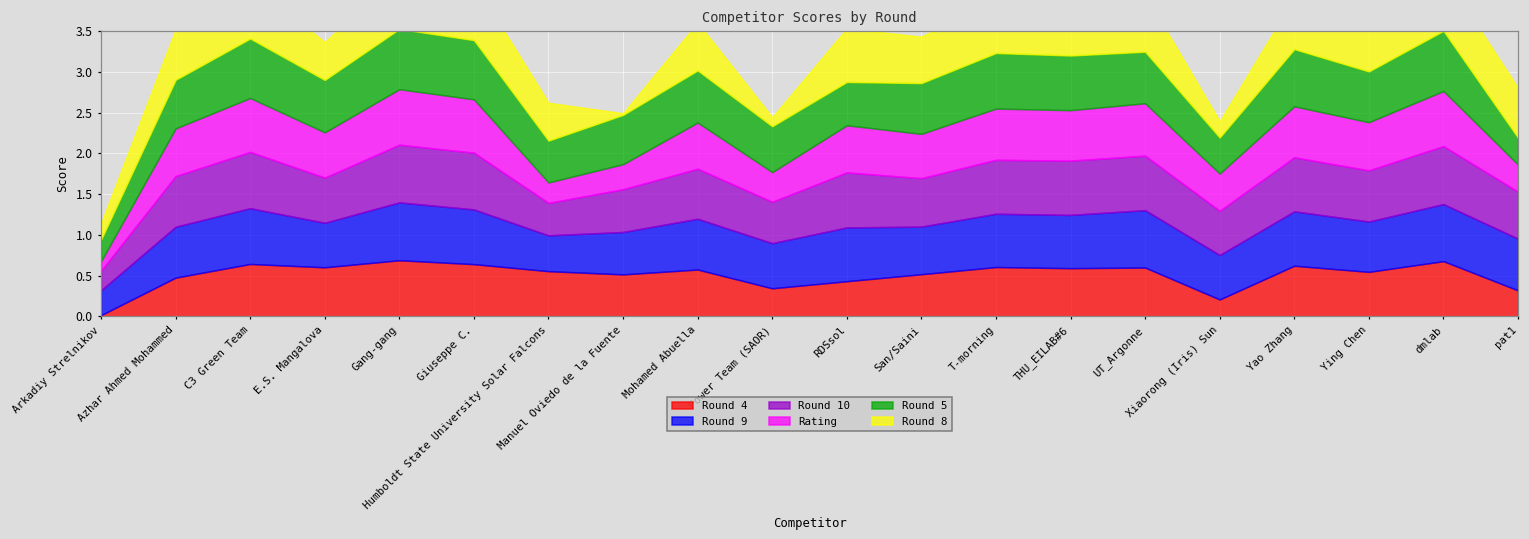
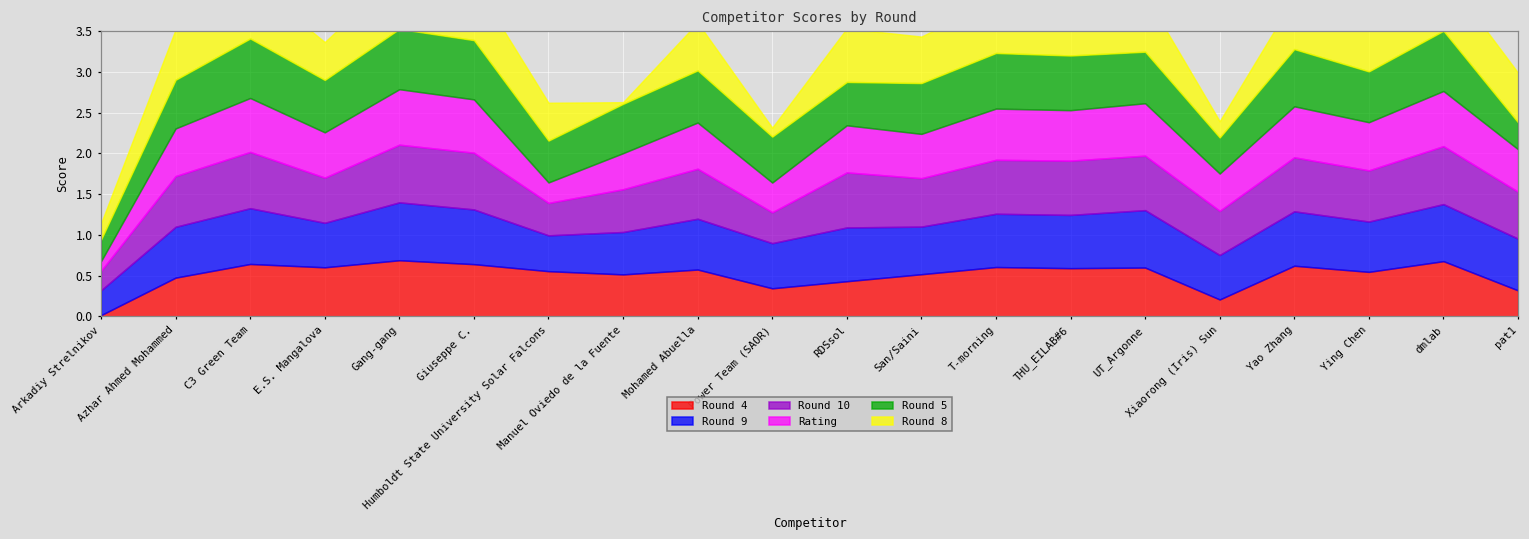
  {
    "Round 4": {
      "Azhar Ahmed Mohammed": 0.5,
      "C3 Green Team": 0.6,
      "E.S. Mangalova": 0.6,
      "Gang-gang": 0.7,
      "Giuseppe C.": 0.6,
      "Humboldt State University Solar Falcons": 0.6,
      "Manuel Oviedo de la Fuente": 0.5,
      "Mohamed Abuella": 0.6,
      "Power Team (SAOR)": 0.3,
      "RDSsol": 0.4,
      "San/Saini": 0.5,
      "T-morning": 0.6,
      "THU_EILAB#6": 0.6,
      "UT_Argonne": 0.6,
      "Xiaorong (Iris) Sun": 0.2,
      "Yao Zhang": 0.6,
      "Ying Chen": 0.5,
      "dmlab": 0.7,
      "pat1": 0.3
    },
    "Round 9": {
      "Arkadiy Strelnikov": 0.3,
      "Azhar Ahmed Mohammed": 0.6,
      "C3 Green Team": 0.7,
      "E.S. Mangalova": 0.5,
      "Gang-gang": 0.7,
      "Giuseppe C.": 0.7,
      "Humboldt State University Solar Falcons": 0.4,
      "Manuel Oviedo de la Fuente": 0.5,
      "Mohamed Abuella": 0.6,
      "Power Team (SAOR)": 0.6,
      "RDSsol": 0.7,
      "San/Saini": 0.6,
      "T-morning": 0.7,
      "THU_EILAB#6": 0.7,
      "UT_Argonne": 0.7,
      "Xiaorong (Iris) Sun": 0.5,
      "Yao Zhang": 0.7,
      "Ying Chen": 0.6,
      "dmlab": 0.7,
      "pat1": 0.6
    },
    "Round 10": {
      "Arkadiy Strelnikov": 0.2,
      "Azhar Ahmed Mohammed": 0.6,
      "C3 Green Team": 0.7,
      "E.S. Mangalova": 0.6,
      "Gang-gang": 0.7,
      "Giuseppe C.": 0.7,
      "Humboldt State University Solar Falcons": 0.4,
      "Manuel Oviedo de la Fuente": 0.5,
      "Mohamed Abuella": 0.6,
-     "Power Team (SAOR)": 0.5,
+     "Power Team (SAOR)": 0.4,
      "RDSsol": 0.7,
      "San/Saini": 0.6,
      "T-morning": 0.7,
      "THU_EILAB#6": 0.7,
      "UT_Argonne": 0.7,
      "Xiaorong (Iris) Sun": 0.5,
      "Yao Zhang": 0.7,
      "Ying Chen": 0.6,
      "dmlab": 0.7,
      "pat1": 0.6
    },
    "Rating": {
      "Arkadiy Strelnikov": 0.1,
      "Azhar Ahmed Mohammed": 0.6,
      "C3 Green Team": 0.7,
      "E.S. Mangalova": 0.6,
      "Gang-gang": 0.7,
      "Giuseppe C.": 0.7,
      "Humboldt State University Solar Falcons": 0.3,
-     "Manuel Oviedo de la Fuente": 0.3,
+     "Manuel Oviedo de la Fuente": 0.4,
      "Mohamed Abuella": 0.6,
      "Power Team (SAOR)": 0.4,
      "RDSsol": 0.6,
      "San/Saini": 0.5,
      "T-morning": 0.6,
      "THU_EILAB#6": 0.6,
      "UT_Argonne": 0.6,
      "Xiaorong (Iris) Sun": 0.5,
      "Yao Zhang": 0.6,
      "Ying Chen": 0.6,
      "dmlab": 0.7,
-     "pat1": 0.3
+     "pat1": 0.5
    },
    "Round 5": {
      "Arkadiy Strelnikov": 0.3,
      "Azhar Ahmed Mohammed": 0.6,
      "C3 Green Team": 0.7,
      "E.S. Mangalova": 0.6,
      "Gang-gang": 0.7,
      "Giuseppe C.": 0.7,
      "Humboldt State University Solar Falcons": 0.5,
      "Mohamed Abuella": 0.6,
      "Power Team (SAOR)": 0.6,
      "RDSsol": 0.5,
      "San/Saini": 0.6,
      "T-morning": 0.7,
      "THU_EILAB#6": 0.7,
      "UT_Argonne": 0.6,
      "Xiaorong (Iris) Sun": 0.4,
      "Yao Zhang": 0.7,
      "Ying Chen": 0.6,
      "dmlab": 0.7,
      "pat1": 0.3
    },
    "Round 8": {
      "Arkadiy Strelnikov": 0.2,
      "Azhar Ahmed Mohammed": 0.6,
      "E.S. Mangalova": 0.5,
      "Humboldt State University Solar Falcons": 0.5,
      "Power Team (SAOR)": 0.1,
      "San/Saini": 0.6,
      "Xiaorong (Iris) Sun": 0.2,
      "pat1": 0.6
    }
  }
